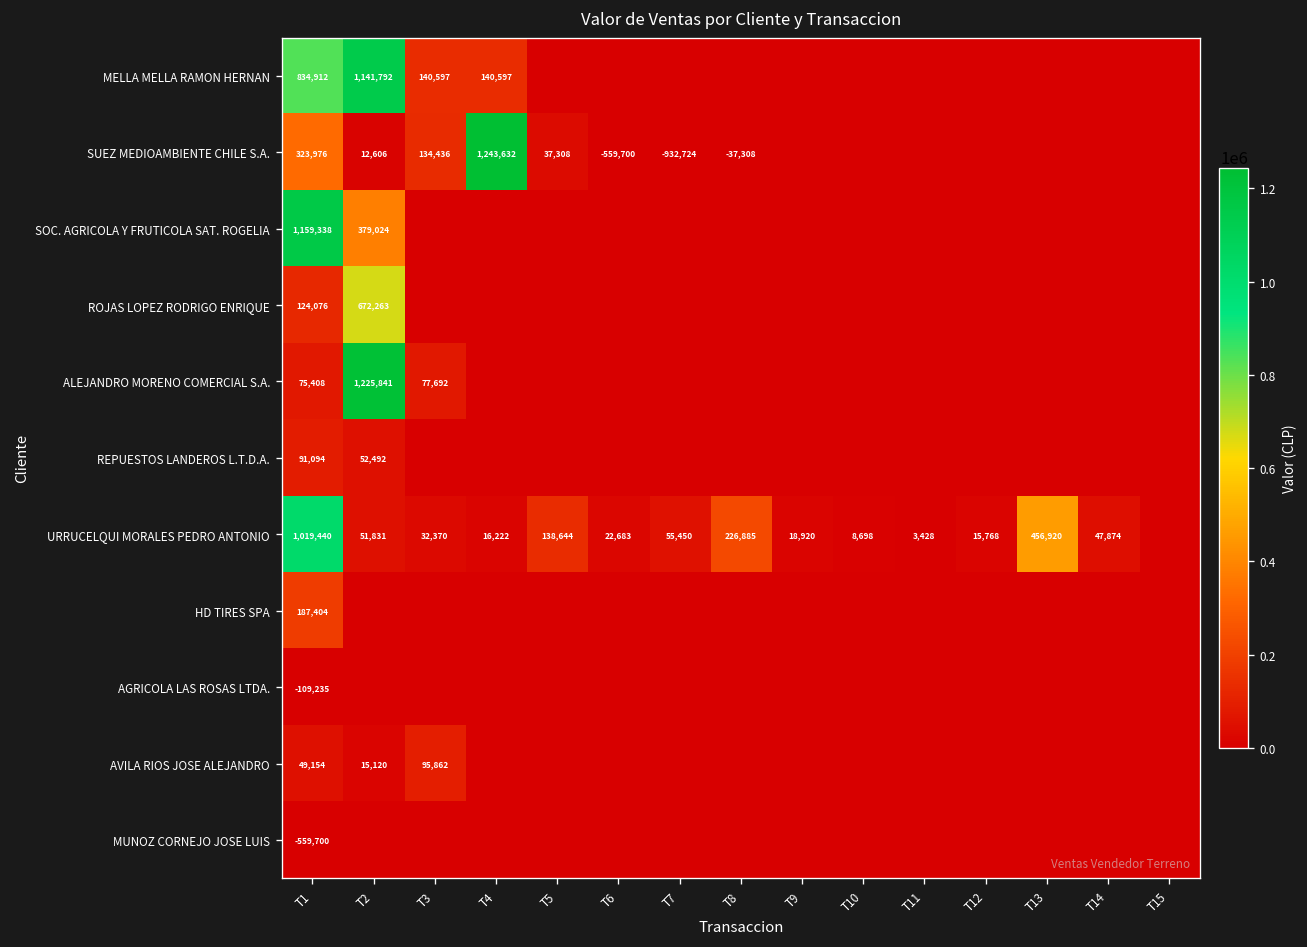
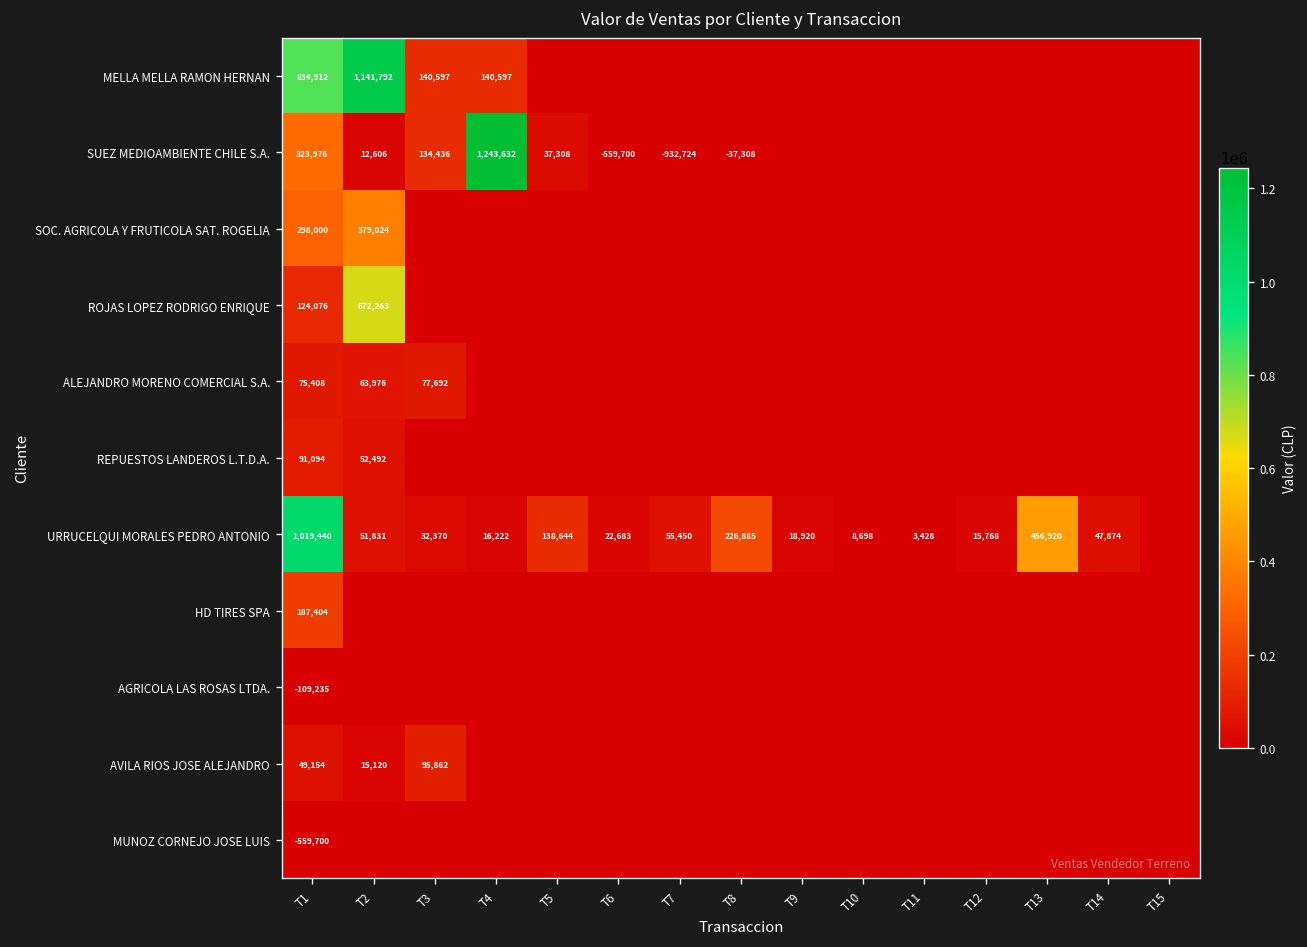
  {
    "MELLA MELLA RAMON HERNAN": {
      "T1": "834,912",
      "T2": "1,141,792",
      "T3": "140,597",
      "T4": "140,597"
    },
    "SUEZ MEDIOAMBIENTE CHILE S.A.": {
      "T1": "323,976",
      "T2": "12,606",
      "T3": "134,436",
      "T4": "1,243,632",
      "T5": "37,308",
      "T6": "-559,700",
      "T7": "-932,724",
      "T8": "-37,308"
    },
    "SOC. AGRICOLA Y FRUTICOLA SAT. ROGELIA": {
-     "T1": "1,159,338",
+     "T1": "298,000",
      "T2": "379,024"
    },
    "ROJAS LOPEZ RODRIGO ENRIQUE": {
      "T1": "124,076",
      "T2": "672,263"
    },
    "ALEJANDRO MORENO COMERCIAL S.A.": {
      "T1": "75,408",
-     "T2": "1,225,841",
+     "T2": "63,976",
      "T3": "77,692"
    },
    "REPUESTOS LANDEROS L.T.D.A.": {
      "T1": "91,094",
      "T2": "52,492"
    },
    "URRUCELQUI MORALES PEDRO ANTONIO": {
      "T1": "1,019,440",
      "T2": "51,831",
      "T3": "32,370",
      "T4": "16,222",
      "T5": "138,644",
      "T6": "22,683",
      "T7": "55,450",
      "T8": "226,885",
      "T9": "18,920",
      "T10": "8,698",
      "T11": "3,428",
      "T12": "15,768",
      "T13": "456,920",
      "T14": "47,874"
    },
    "HD TIRES SPA": {
      "T1": "187,404"
    },
    "AGRICOLA LAS ROSAS LTDA.": {
      "T1": "-109,235"
    },
    "AVILA RIOS JOSE ALEJANDRO": {
      "T1": "49,154",
      "T2": "15,120",
      "T3": "95,862"
    },
    "MUNOZ CORNEJO JOSE LUIS": {
      "T1": "-559,700"
    }
  }
